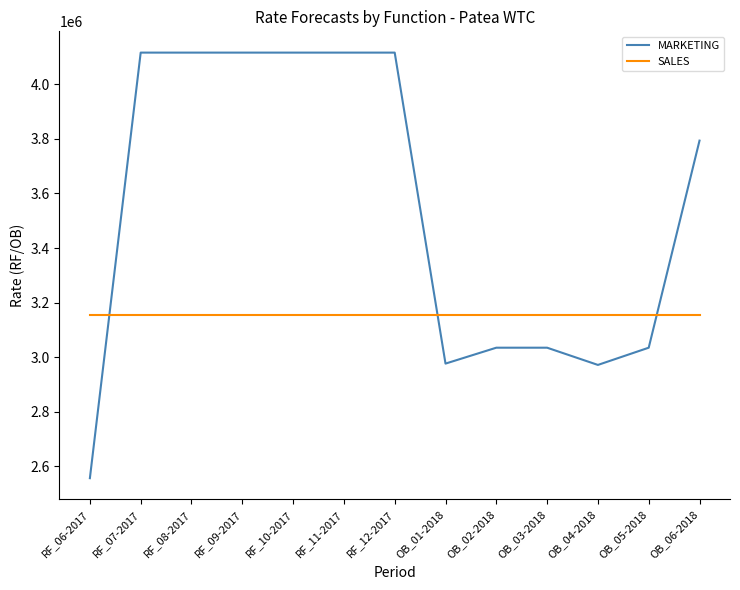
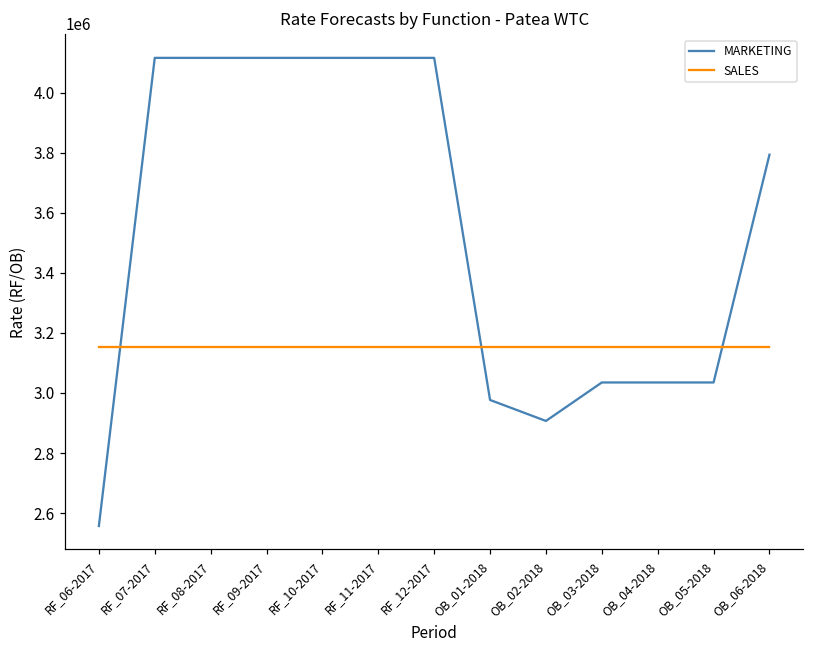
  {
    "MARKETING": {
      "RF_06-2017": 2560000,
      "RF_07-2017": 4120000,
      "RF_08-2017": 4120000,
      "RF_09-2017": 4120000,
      "RF_10-2017": 4120000,
      "RF_11-2017": 4120000,
      "RF_12-2017": 4120000,
      "OB_01-2018": 2980000,
-     "OB_02-2018": 3040000,
+     "OB_02-2018": 2910000,
      "OB_03-2018": 3040000,
-     "OB_04-2018": 2970000,
+     "OB_04-2018": 3040000,
      "OB_05-2018": 3040000,
      "OB_06-2018": 3790000
    },
    "SALES": {
      "RF_06-2017": 3150000,
      "RF_07-2017": 3150000,
      "RF_08-2017": 3150000,
      "RF_09-2017": 3150000,
      "RF_10-2017": 3150000,
      "RF_11-2017": 3150000,
      "RF_12-2017": 3150000,
      "OB_01-2018": 3150000,
      "OB_02-2018": 3150000,
      "OB_03-2018": 3150000,
      "OB_04-2018": 3150000,
      "OB_05-2018": 3150000,
      "OB_06-2018": 3150000
    }
  }
